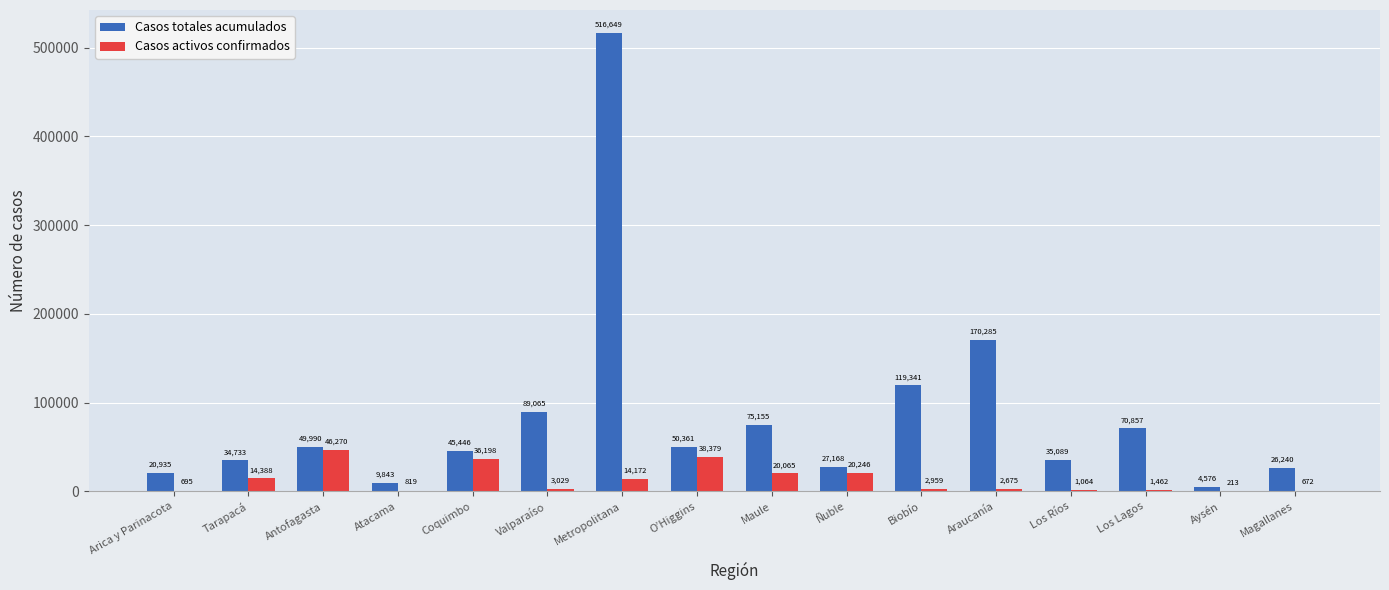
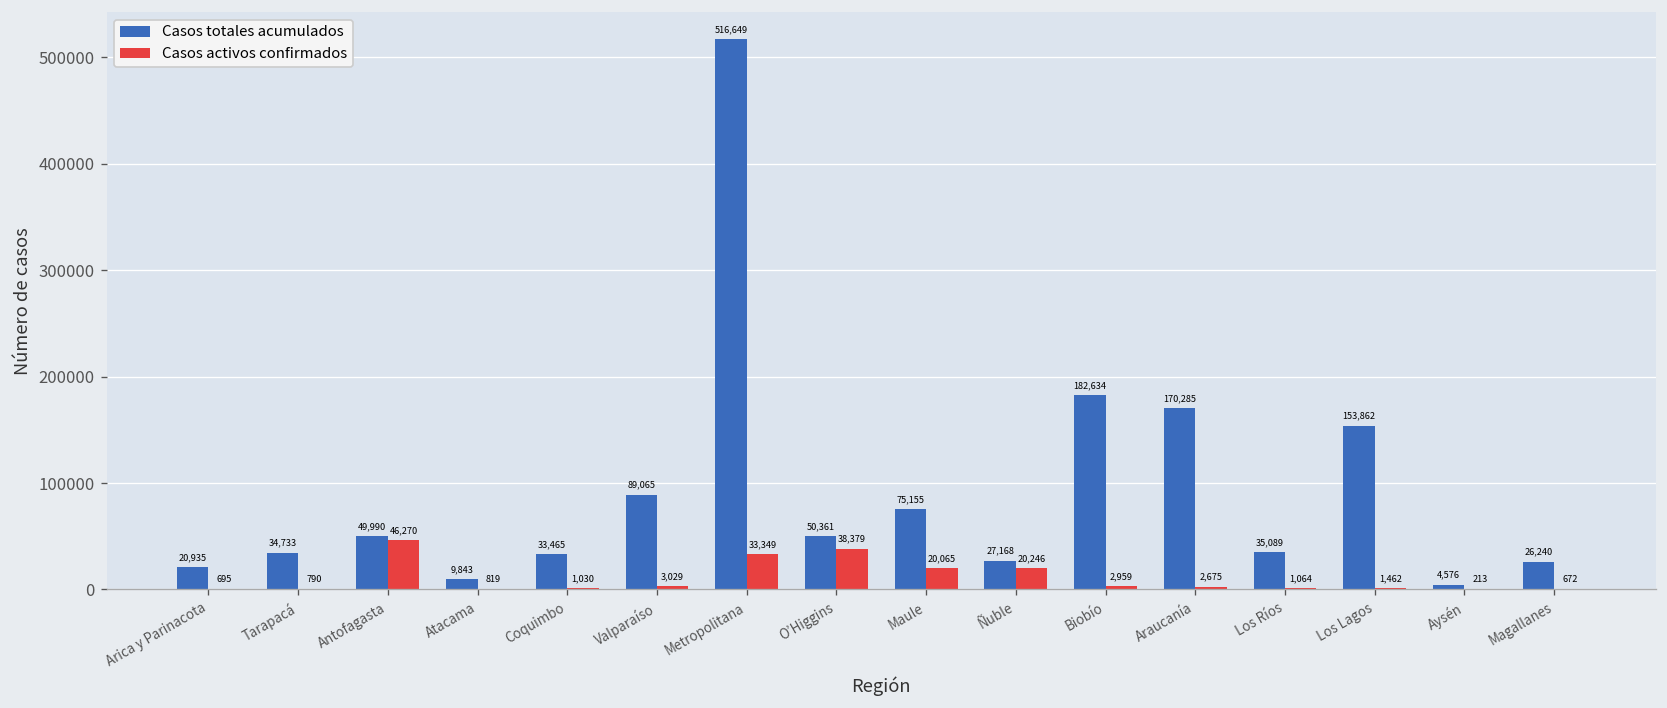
  {
    "Casos totales acumulados": {
      "Arica y Parinacota": "20,935",
      "Tarapacá": "34,733",
      "Antofagasta": "49,990",
      "Atacama": "9,843",
-     "Coquimbo": "45,446",
+     "Coquimbo": "33,465",
      "Valparaíso": "89,065",
      "Metropolitana": "516,649",
      "O’Higgins": "50,361",
      "Maule": "75,155",
      "Ñuble": "27,168",
-     "Biobío": "119,341",
+     "Biobío": "182,634",
      "Araucanía": "170,285",
      "Los Ríos": "35,089",
-     "Los Lagos": "70,857",
+     "Los Lagos": "153,862",
      "Aysén": "4,576",
      "Magallanes": "26,240"
    },
    "Casos activos confirmados": {
      "Arica y Parinacota": "695",
-     "Tarapacá": "14,388",
+     "Tarapacá": "790",
      "Antofagasta": "46,270",
      "Atacama": "819",
-     "Coquimbo": "36,198",
+     "Coquimbo": "1,030",
      "Valparaíso": "3,029",
-     "Metropolitana": "14,172",
+     "Metropolitana": "33,349",
      "O’Higgins": "38,379",
      "Maule": "20,065",
      "Ñuble": "20,246",
      "Biobío": "2,959",
      "Araucanía": "2,675",
      "Los Ríos": "1,064",
      "Los Lagos": "1,462",
      "Aysén": "213",
      "Magallanes": "672"
    }
  }
